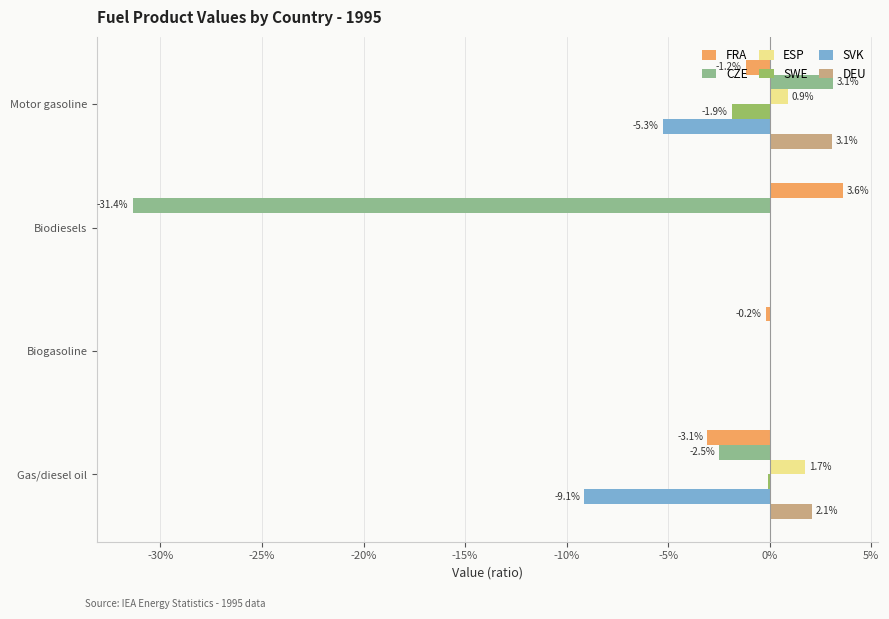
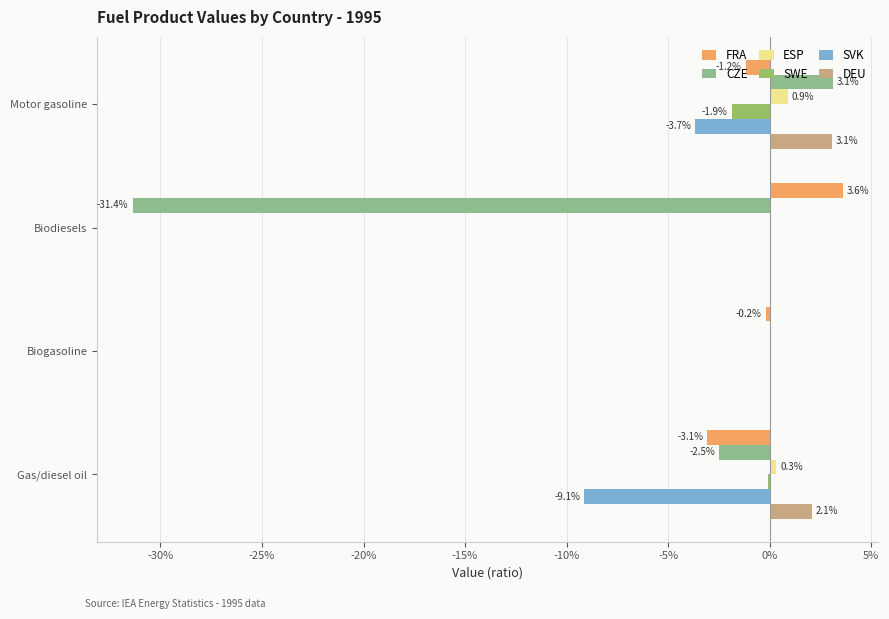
  {
    "ESP": {
      "Motor gasoline": "0.9%",
-     "Gas/diesel oil": "1.7%"
+     "Gas/diesel oil": "0.3%"
    },
    "SVK": {
-     "Motor gasoline": "-5.3%",
+     "Motor gasoline": "-3.7%",
      "Gas/diesel oil": "-9.1%"
    }
  }
